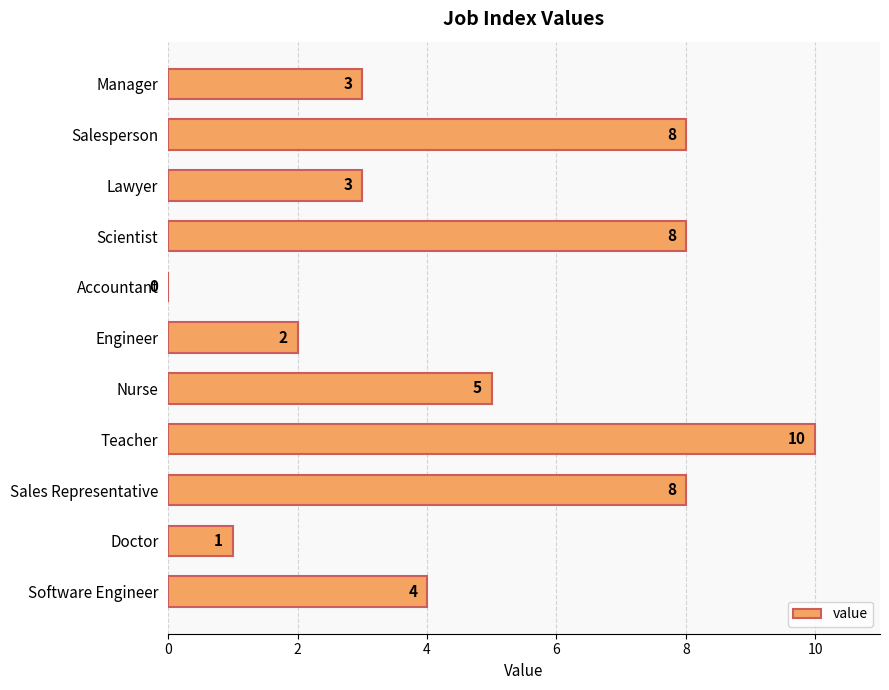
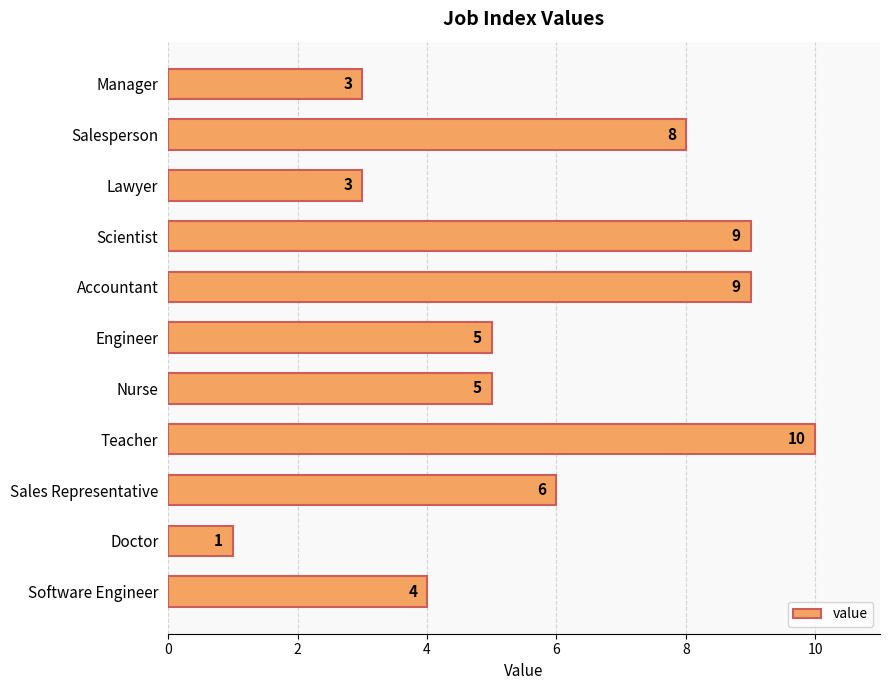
  {
    "Manager": 3,
    "Salesperson": 8,
    "Lawyer": 3,
-   "Scientist": 8,
-   "Accountant": 0,
-   "Engineer": 2,
+   "Scientist": 9,
+   "Accountant": 9,
+   "Engineer": 5,
    "Nurse": 5,
    "Teacher": 10,
-   "Sales Representative": 8,
+   "Sales Representative": 6,
    "Doctor": 1,
    "Software Engineer": 4
  }
